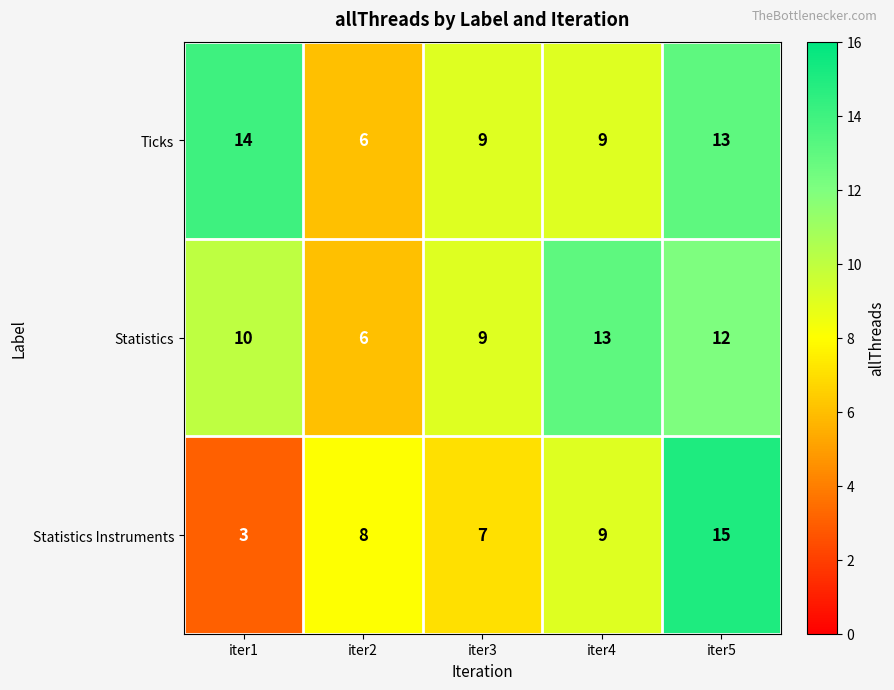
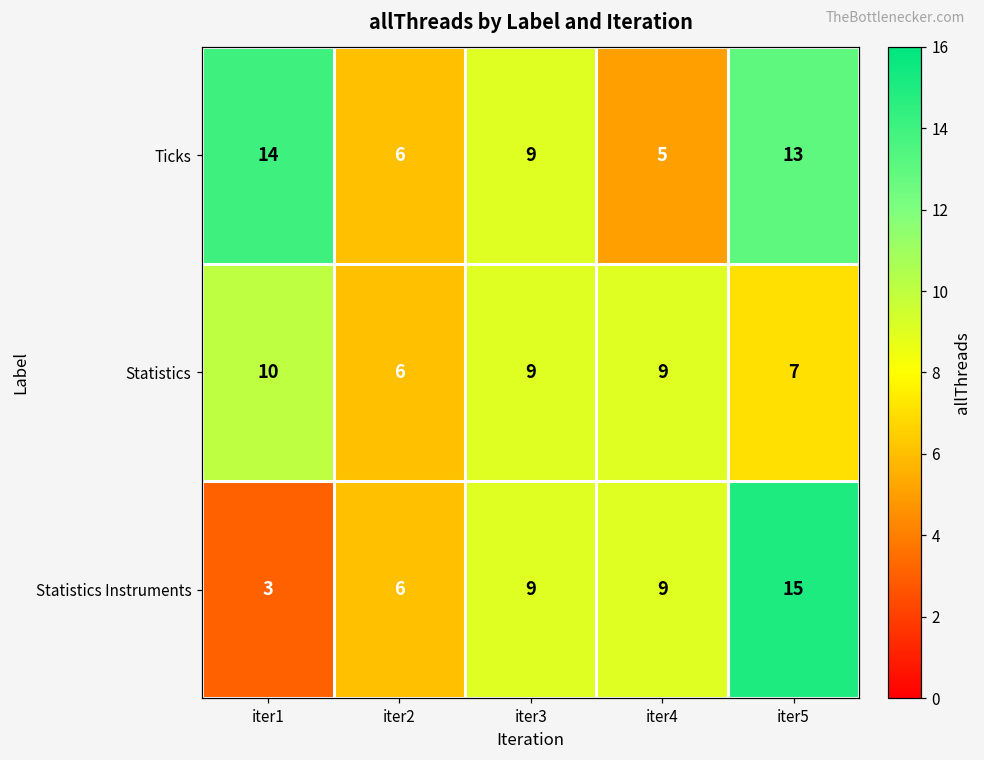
  {
    "Ticks": {
      "iter1": 14,
      "iter2": 6,
      "iter3": 9,
-     "iter4": 9,
+     "iter4": 5,
      "iter5": 13
    },
    "Statistics": {
      "iter1": 10,
      "iter2": 6,
      "iter3": 9,
-     "iter4": 13,
-     "iter5": 12
+     "iter4": 9,
+     "iter5": 7
    },
    "Statistics Instruments": {
      "iter1": 3,
-     "iter2": 8,
-     "iter3": 7,
+     "iter2": 6,
+     "iter3": 9,
      "iter4": 9,
      "iter5": 15
    }
  }
